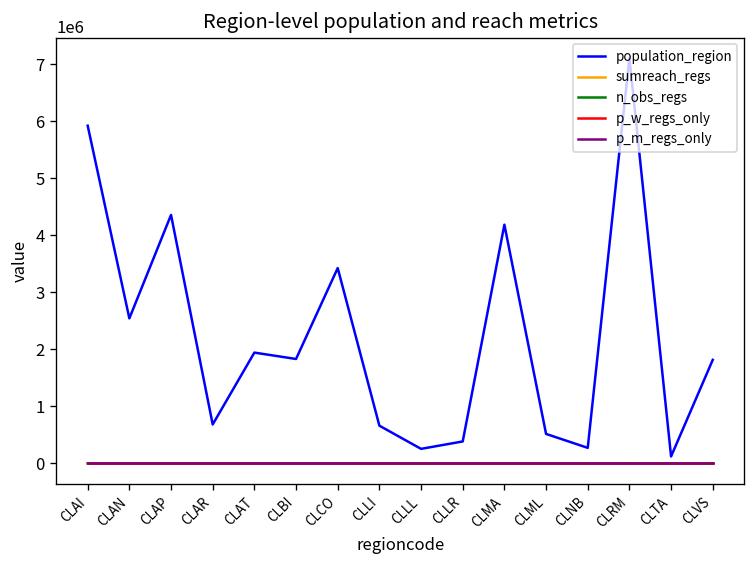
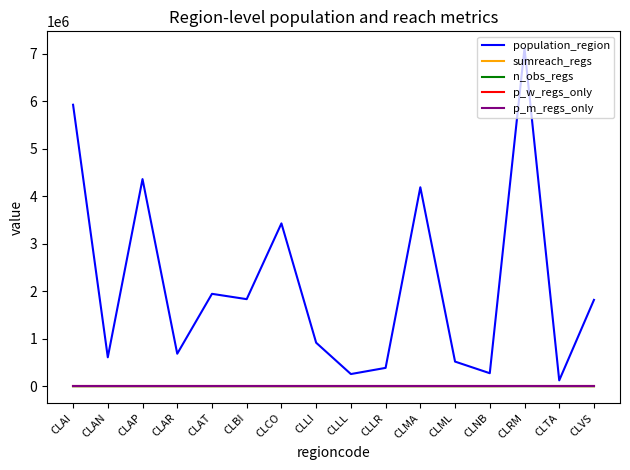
  {
    "population_region": {
      "CLAI": 5900000,
-     "CLAN": 2500000,
+     "CLAN": 600000,
      "CLAP": 4400000,
      "CLAR": 700000,
      "CLAT": 1900000,
      "CLBI": 1800000,
      "CLCO": 3400000,
-     "CLLI": 700000,
+     "CLLI": 900000,
      "CLLL": 300000,
      "CLLR": 400000,
      "CLMA": 4200000,
      "CLML": 500000,
      "CLNB": 300000,
      "CLTA": 100000,
      "CLVS": 1800000
    },
    "p_m_regs_only": {
      "CLAI": 0,
      "CLAN": 0,
      "CLAP": 0,
      "CLAR": 0,
      "CLAT": 0,
      "CLBI": 0,
      "CLCO": 0,
      "CLLI": 0,
      "CLLL": 0,
      "CLLR": 0,
      "CLMA": 0,
      "CLML": 0,
      "CLNB": 0,
      "CLRM": 0,
      "CLTA": 0,
      "CLVS": 0
    }
  }
